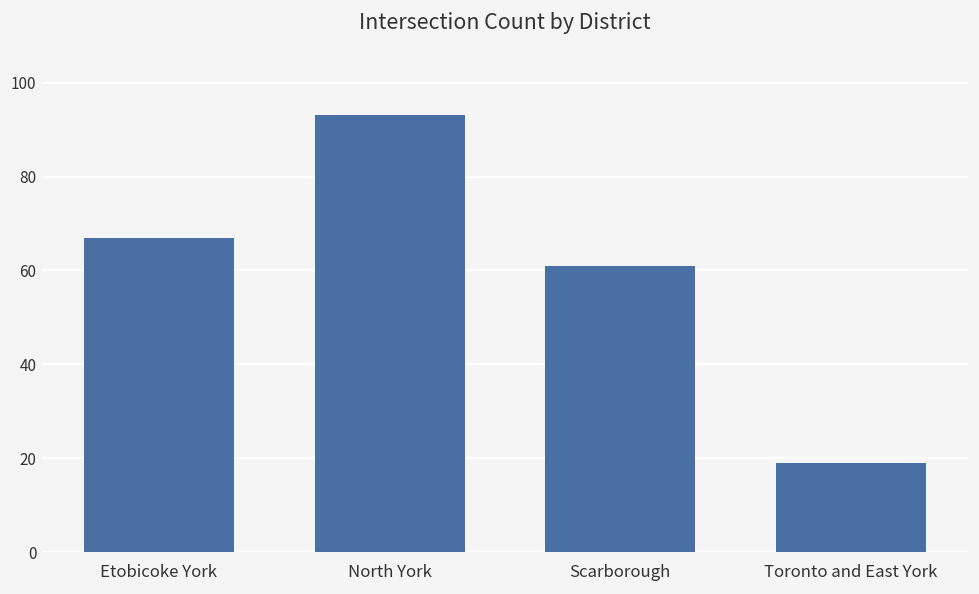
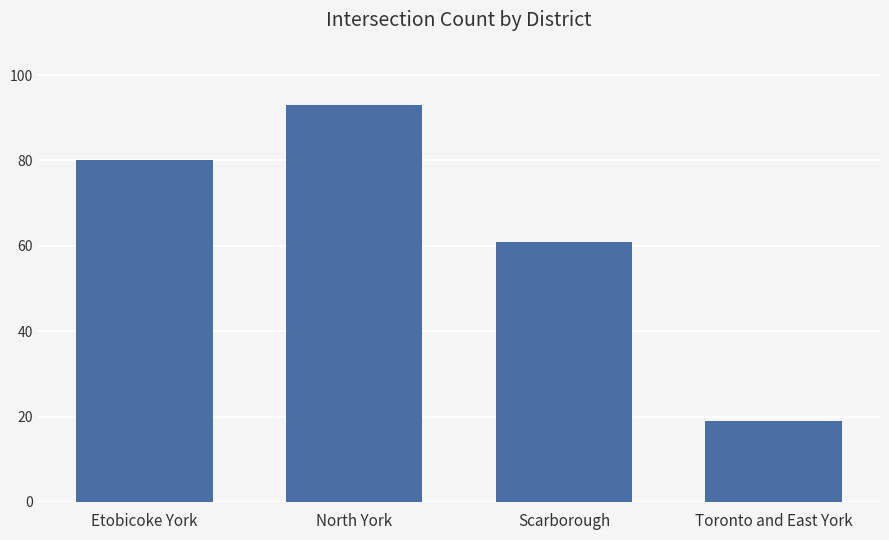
  {
-   "Etobicoke York": 67,
+   "Etobicoke York": 80,
    "North York": 93,
    "Scarborough": 61,
    "Toronto and East York": 19
  }
